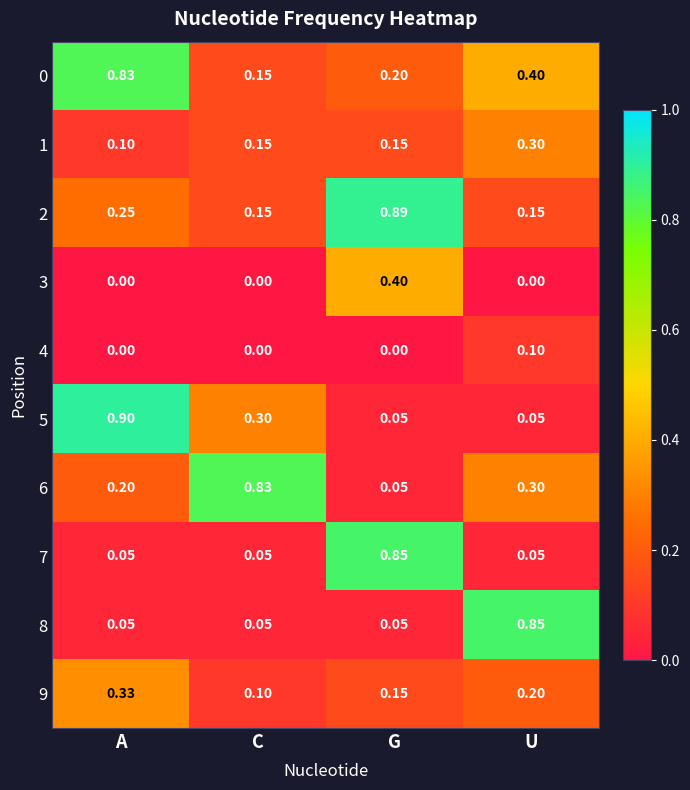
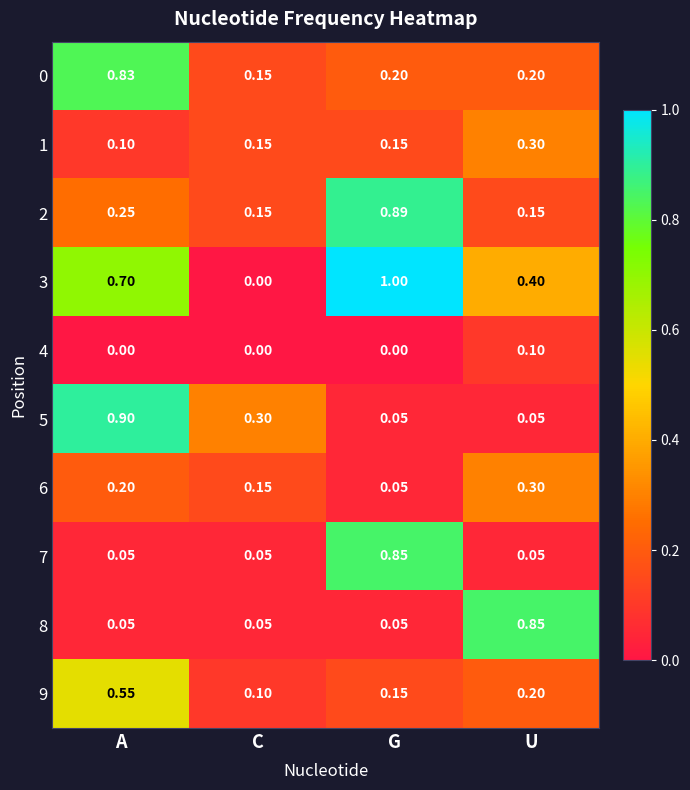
  {
    "0": {
      "A": 0.83,
      "C": 0.15,
      "G": 0.20,
-     "U": 0.40
+     "U": 0.20
    },
    "1": {
      "A": 0.10,
      "C": 0.15,
      "G": 0.15,
      "U": 0.30
    },
    "2": {
      "A": 0.25,
      "C": 0.15,
      "G": 0.89,
      "U": 0.15
    },
    "3": {
-     "A": 0.00,
+     "A": 0.70,
      "C": 0.00,
-     "G": 0.40,
-     "U": 0.00
+     "G": 1.00,
+     "U": 0.40
    },
    "4": {
      "A": 0.00,
      "C": 0.00,
      "G": 0.00,
      "U": 0.10
    },
    "5": {
      "A": 0.90,
      "C": 0.30,
      "G": 0.05,
      "U": 0.05
    },
    "6": {
      "A": 0.20,
-     "C": 0.83,
+     "C": 0.15,
      "G": 0.05,
      "U": 0.30
    },
    "7": {
      "A": 0.05,
      "C": 0.05,
      "G": 0.85,
      "U": 0.05
    },
    "8": {
      "A": 0.05,
      "C": 0.05,
      "G": 0.05,
      "U": 0.85
    },
    "9": {
-     "A": 0.33,
+     "A": 0.55,
      "C": 0.10,
      "G": 0.15,
      "U": 0.20
    }
  }
